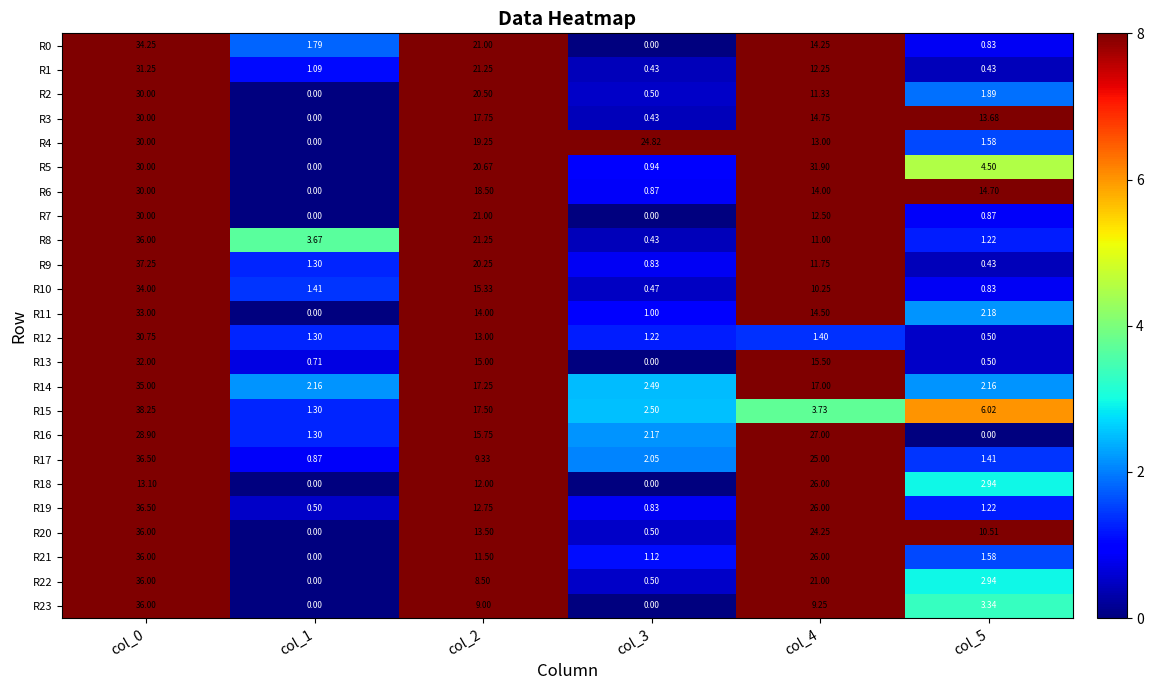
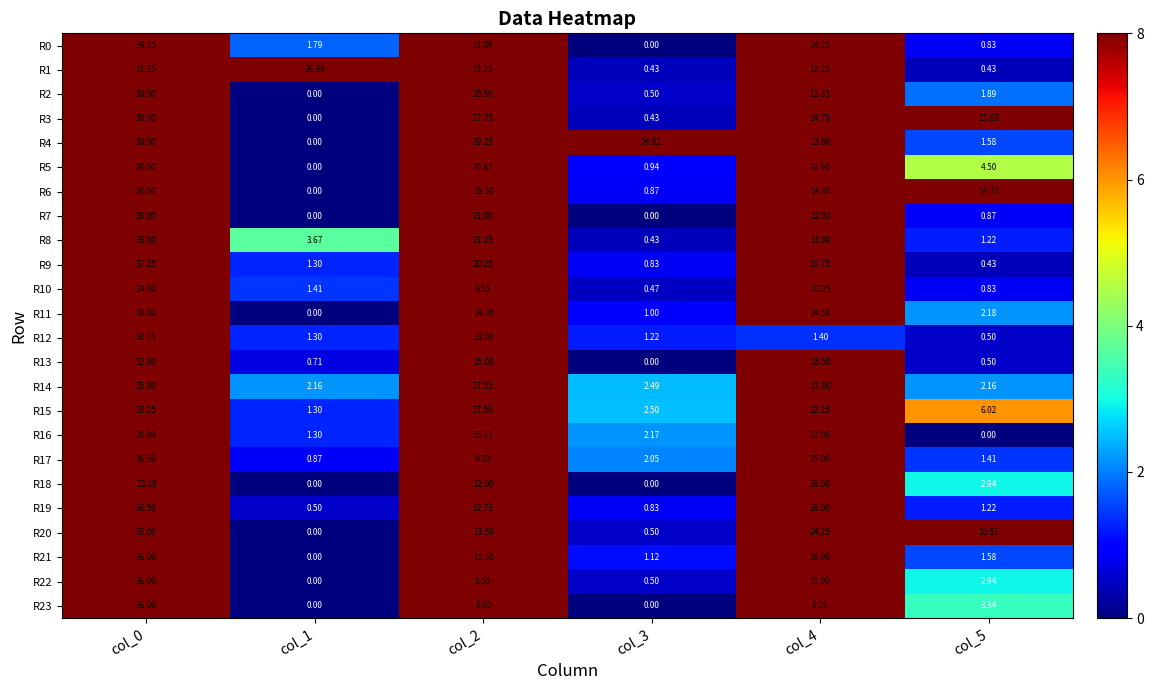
  {
    "R0": {
      "col_0": 34.25,
      "col_1": 1.79,
      "col_2": 21.00,
      "col_3": 0.00,
      "col_4": 14.25,
      "col_5": 0.83
    },
    "R1": {
      "col_0": 31.25,
-     "col_1": 1.09,
+     "col_1": 26.80,
      "col_2": 21.25,
      "col_3": 0.43,
      "col_4": 12.25,
      "col_5": 0.43
    },
    "R2": {
      "col_0": 30.00,
      "col_1": 0.00,
      "col_2": 20.50,
      "col_3": 0.50,
      "col_4": 11.33,
      "col_5": 1.89
    },
    "R3": {
      "col_0": 30.00,
      "col_1": 0.00,
      "col_2": 17.75,
      "col_3": 0.43,
      "col_4": 14.75,
      "col_5": 13.68
    },
    "R4": {
      "col_0": 30.00,
      "col_1": 0.00,
      "col_2": 19.25,
      "col_3": 24.82,
      "col_4": 13.00,
      "col_5": 1.58
    },
    "R5": {
      "col_0": 30.00,
      "col_1": 0.00,
      "col_2": 20.67,
      "col_3": 0.94,
      "col_4": 31.90,
      "col_5": 4.50
    },
    "R6": {
      "col_0": 30.00,
      "col_1": 0.00,
      "col_2": 18.50,
      "col_3": 0.87,
      "col_4": 14.00,
      "col_5": 14.70
    },
    "R7": {
      "col_0": 30.00,
      "col_1": 0.00,
      "col_2": 21.00,
      "col_3": 0.00,
      "col_4": 12.50,
      "col_5": 0.87
    },
    "R8": {
      "col_0": 36.00,
      "col_1": 3.67,
      "col_2": 21.25,
      "col_3": 0.43,
      "col_4": 11.00,
      "col_5": 1.22
    },
    "R9": {
      "col_0": 37.25,
      "col_1": 1.30,
      "col_2": 20.25,
      "col_3": 0.83,
      "col_4": 11.75,
      "col_5": 0.43
    },
    "R10": {
      "col_0": 34.00,
      "col_1": 1.41,
-     "col_2": 15.33,
+     "col_2": 9.55,
      "col_3": 0.47,
      "col_4": 10.25,
      "col_5": 0.83
    },
    "R11": {
      "col_0": 33.00,
      "col_1": 0.00,
      "col_2": 14.00,
      "col_3": 1.00,
      "col_4": 14.50,
      "col_5": 2.18
    },
    "R12": {
      "col_0": 30.75,
      "col_1": 1.30,
      "col_2": 13.00,
      "col_3": 1.22,
      "col_4": 1.40,
      "col_5": 0.50
    },
    "R13": {
      "col_0": 32.00,
      "col_1": 0.71,
      "col_2": 15.00,
      "col_3": 0.00,
      "col_4": 15.50,
      "col_5": 0.50
    },
    "R14": {
      "col_0": 35.00,
      "col_1": 2.16,
      "col_2": 17.25,
      "col_3": 2.49,
      "col_4": 17.00,
      "col_5": 2.16
    },
    "R15": {
      "col_0": 38.25,
      "col_1": 1.30,
      "col_2": 17.50,
      "col_3": 2.50,
-     "col_4": 3.73,
+     "col_4": 22.25,
      "col_5": 6.02
    },
    "R16": {
      "col_0": 28.90,
      "col_1": 1.30,
      "col_2": 15.75,
      "col_3": 2.17,
      "col_4": 27.00,
      "col_5": 0.00
    },
    "R17": {
      "col_0": 36.50,
      "col_1": 0.87,
      "col_2": 9.33,
      "col_3": 2.05,
      "col_4": 25.00,
      "col_5": 1.41
    },
    "R18": {
      "col_0": 13.10,
      "col_1": 0.00,
      "col_2": 12.00,
      "col_3": 0.00,
      "col_4": 26.00,
      "col_5": 2.94
    },
    "R19": {
      "col_0": 36.50,
      "col_1": 0.50,
      "col_2": 12.75,
      "col_3": 0.83,
      "col_4": 26.00,
      "col_5": 1.22
    },
    "R20": {
      "col_0": 36.00,
      "col_1": 0.00,
      "col_2": 13.50,
      "col_3": 0.50,
      "col_4": 24.25,
      "col_5": 10.51
    },
    "R21": {
      "col_0": 36.00,
      "col_1": 0.00,
      "col_2": 11.50,
      "col_3": 1.12,
      "col_4": 26.00,
      "col_5": 1.58
    },
    "R22": {
      "col_0": 36.00,
      "col_1": 0.00,
      "col_2": 8.50,
      "col_3": 0.50,
      "col_4": 21.00,
      "col_5": 2.94
    },
    "R23": {
      "col_0": 36.00,
      "col_1": 0.00,
      "col_2": 9.00,
      "col_3": 0.00,
      "col_4": 9.25,
      "col_5": 3.34
    }
  }
